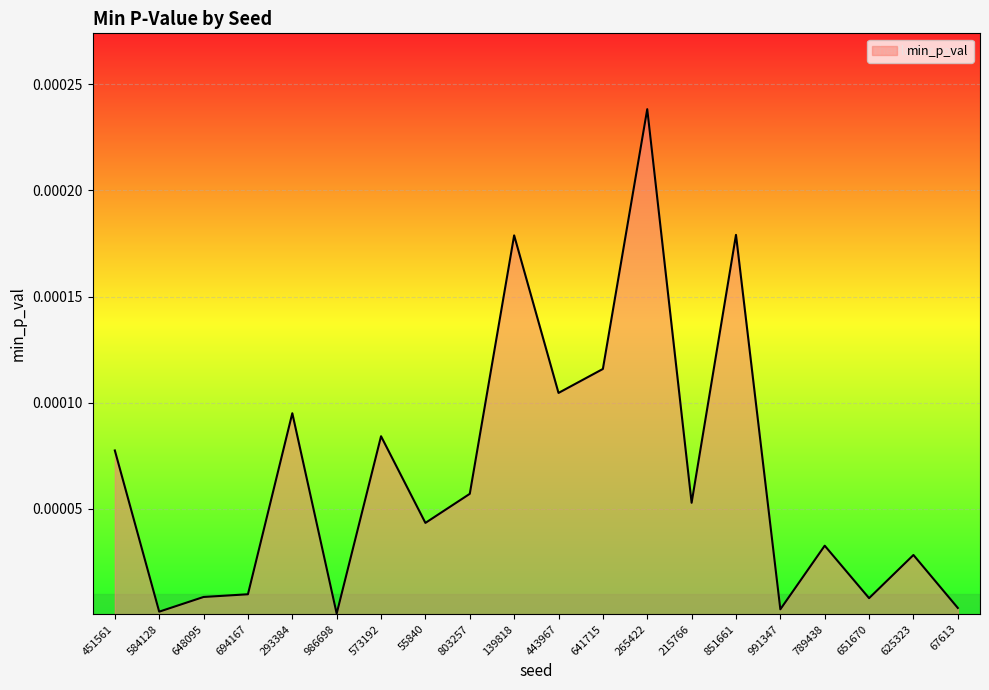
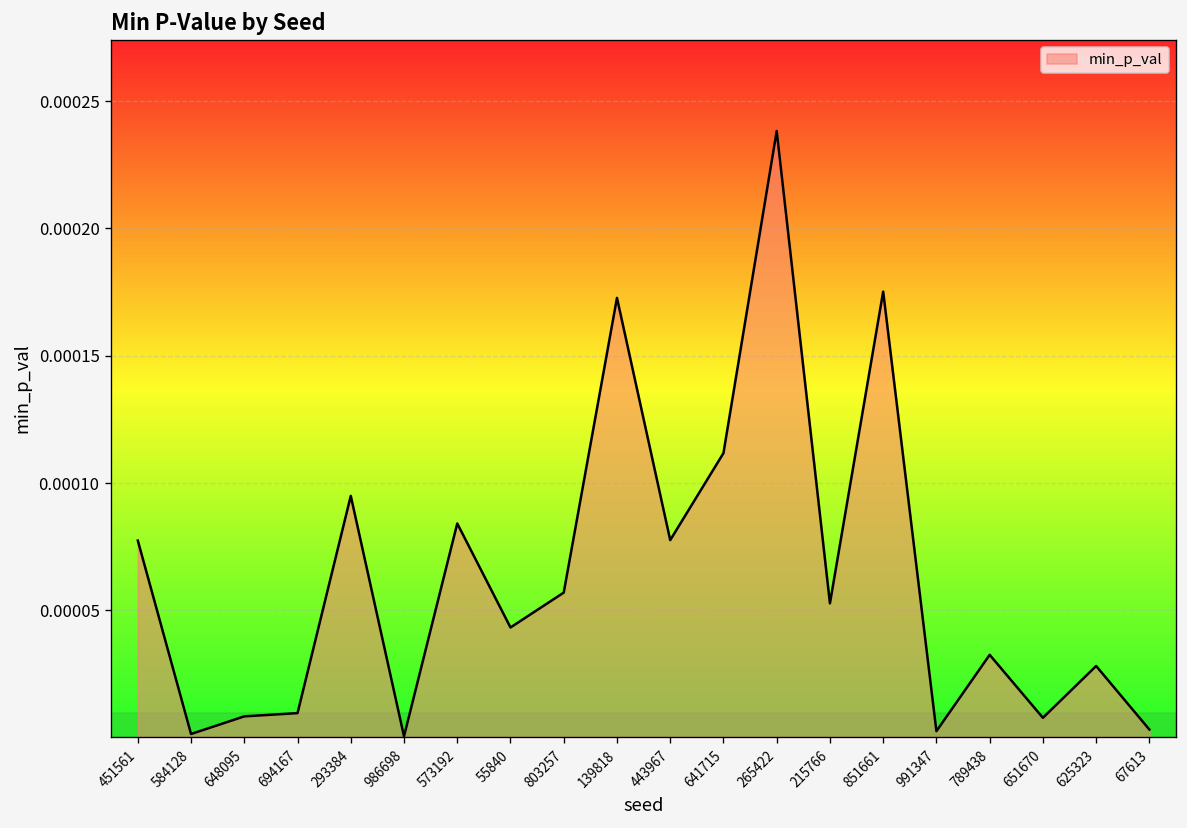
  {
    "451561": 0.000077,
    "293384": 0.000095,
    "573192": 0.000084,
    "55840": 0.000043,
    "803257": 0.000057,
-   "139818": 0.000179,
-   "443967": 0.000105,
-   "641715": 0.000116,
+   "139818": 0.000173,
+   "443967": 0.000078,
+   "641715": 0.000112,
    "265422": 0.000238,
    "215766": 0.000053,
-   "851661": 0.000179,
+   "851661": 0.000175,
    "789438": 0.000033,
    "625323": 0.000028
  }
